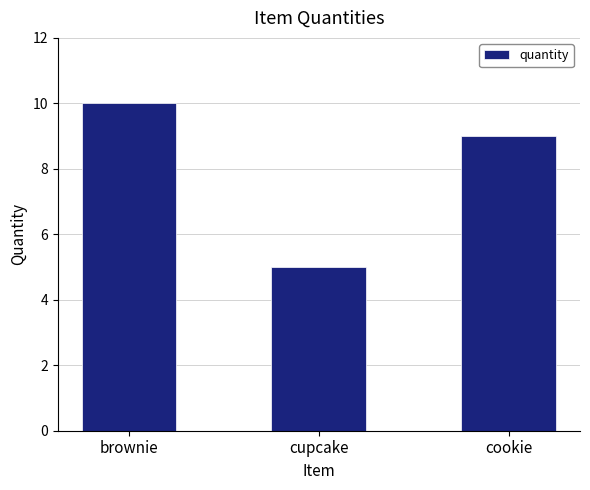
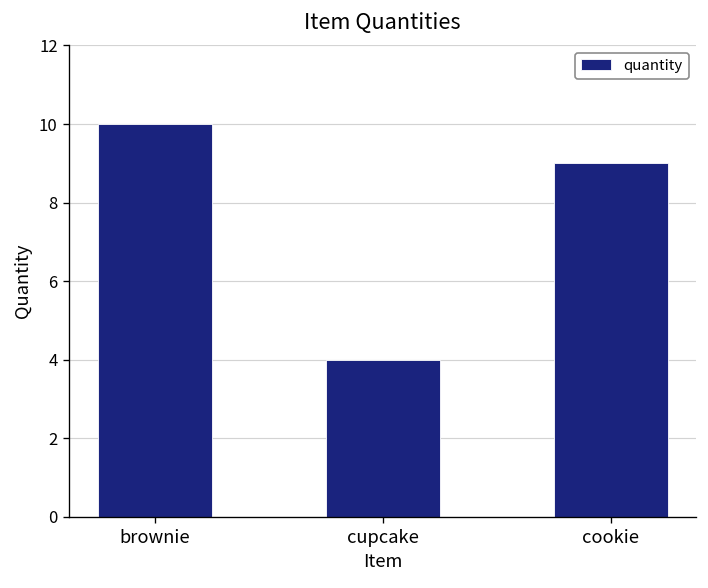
  {
    "brownie": 10,
-   "cupcake": 5,
+   "cupcake": 4,
    "cookie": 9
  }
